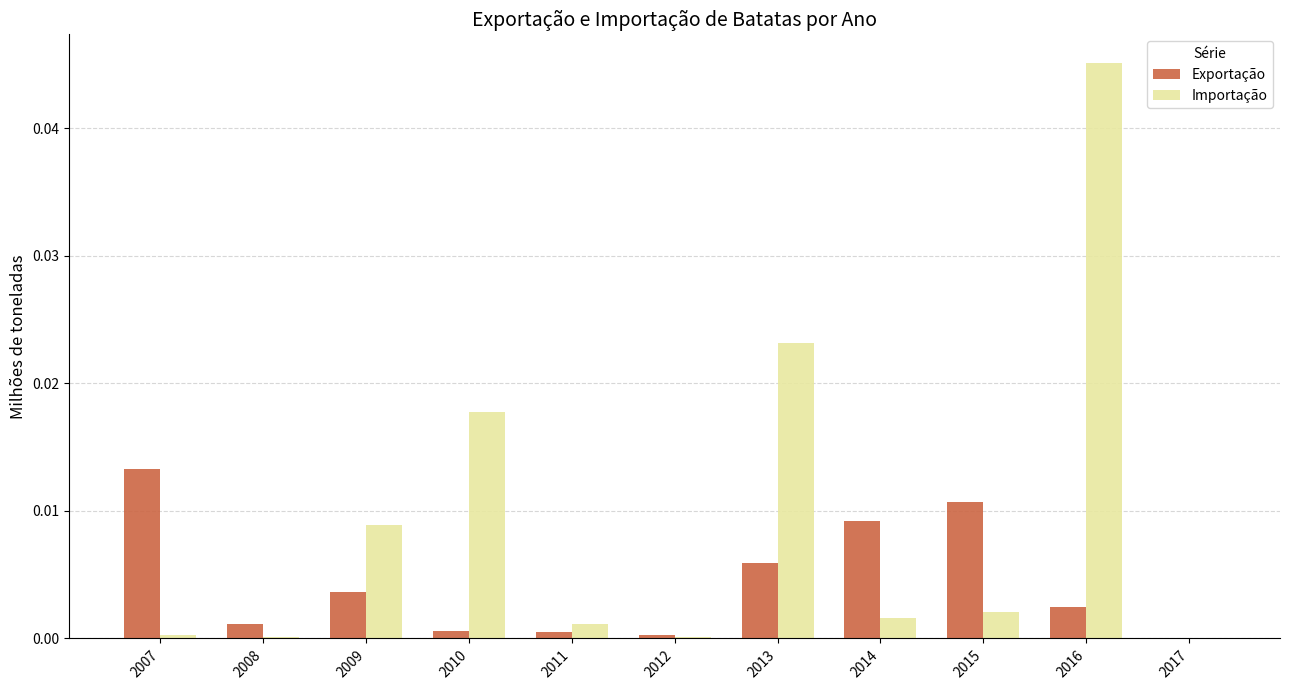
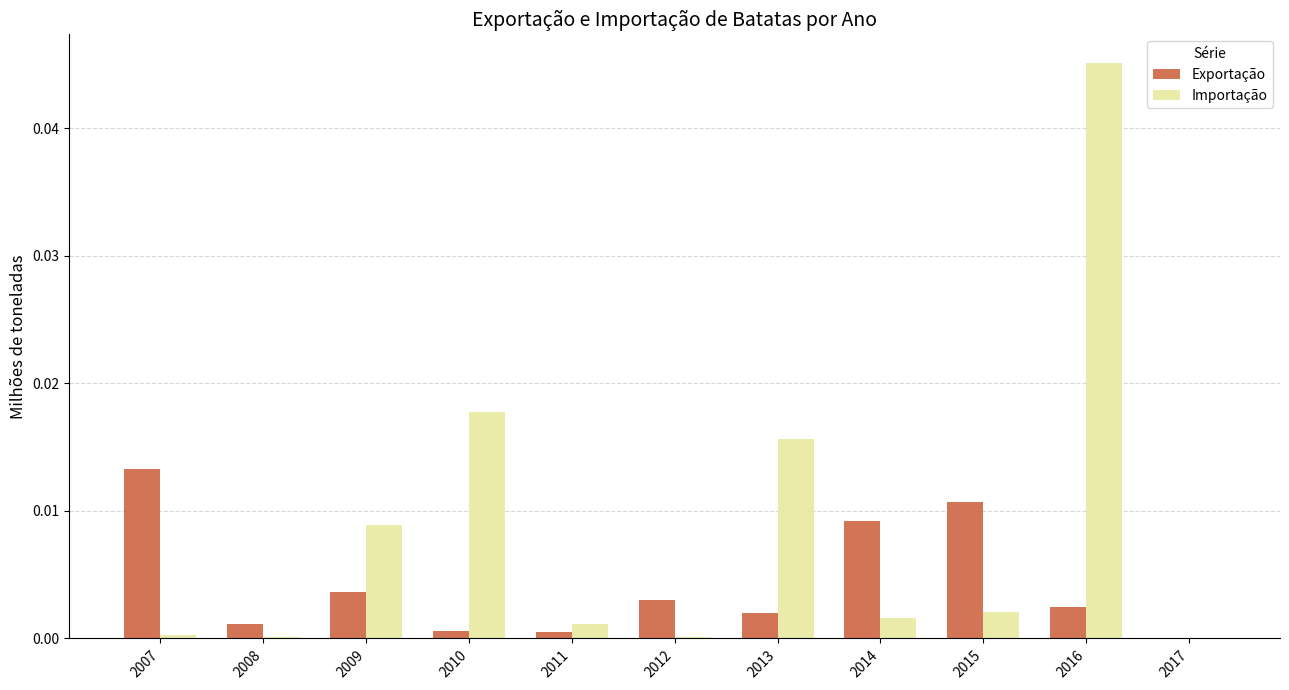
  {
    "Exportação": {
      "2007": 0.0133,
      "2008": 0.0011,
      "2009": 0.0036,
      "2010": 0.0006,
      "2011": 0.0005,
-     "2012": 0.0003,
-     "2013": 0.0059,
+     "2012": 0.0030,
+     "2013": 0.0020,
      "2014": 0.0092,
      "2015": 0.0107,
      "2016": 0.0025,
      "2017": 0.0000
    },
    "Importação": {
      "2007": 0.0003,
      "2009": 0.0089,
      "2010": 0.0178,
      "2011": 0.0012,
-     "2013": 0.0232,
+     "2013": 0.0157,
      "2014": 0.0016,
      "2015": 0.0021,
      "2016": 0.0451,
      "2017": 0.0000
    }
  }
